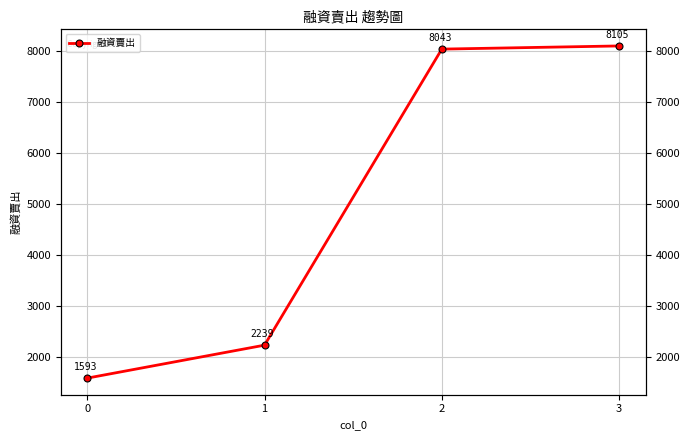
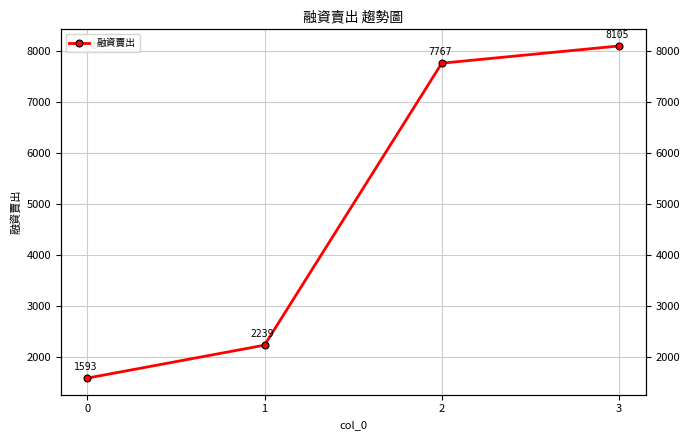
  {
    "0": 1593,
    "1": 2239,
-   "2": 8043,
+   "2": 7767,
    "3": 8105
  }
